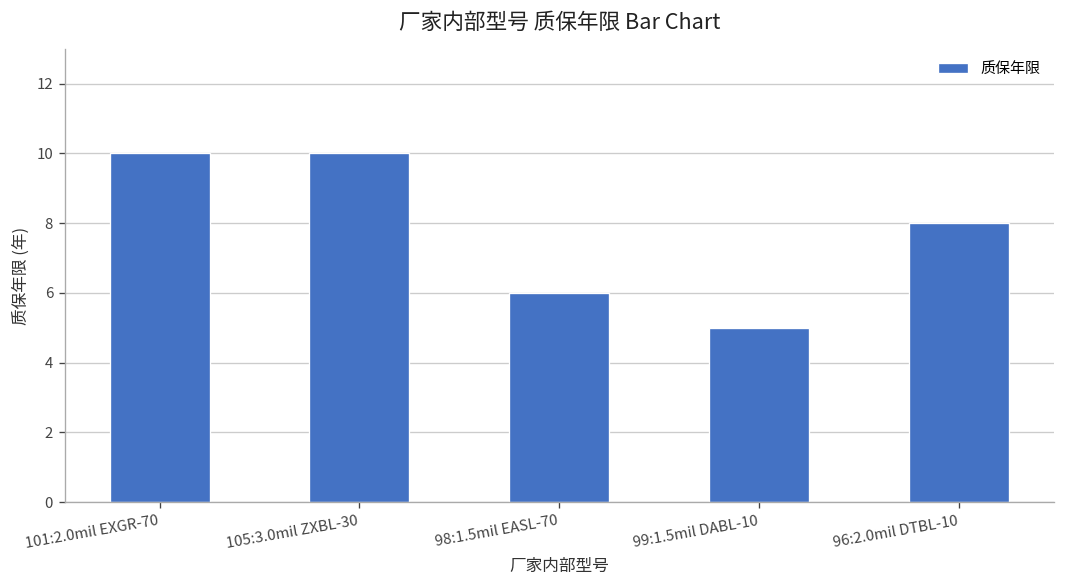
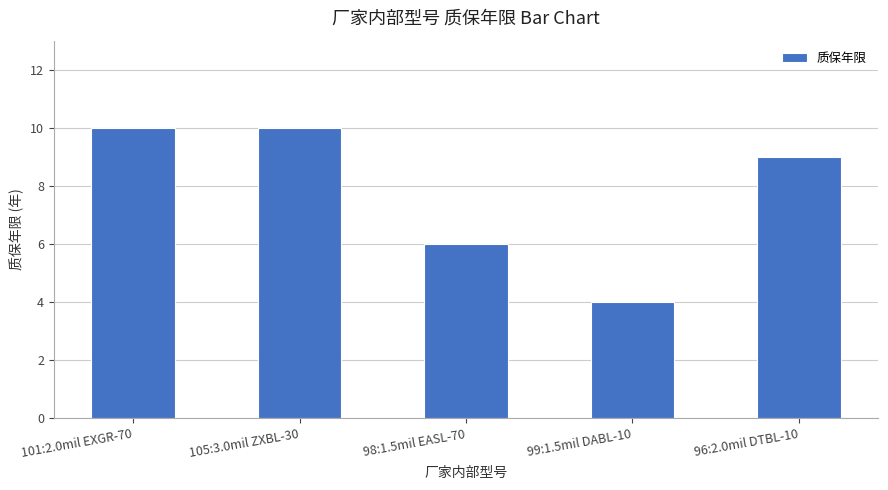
  {
    "101:2.0mil EXGR-70": 10,
    "105:3.0mil ZXBL-30": 10,
    "98:1.5mil EASL-70": 6,
-   "99:1.5mil DABL-10": 5,
-   "96:2.0mil DTBL-10": 8
+   "99:1.5mil DABL-10": 4,
+   "96:2.0mil DTBL-10": 9
  }
